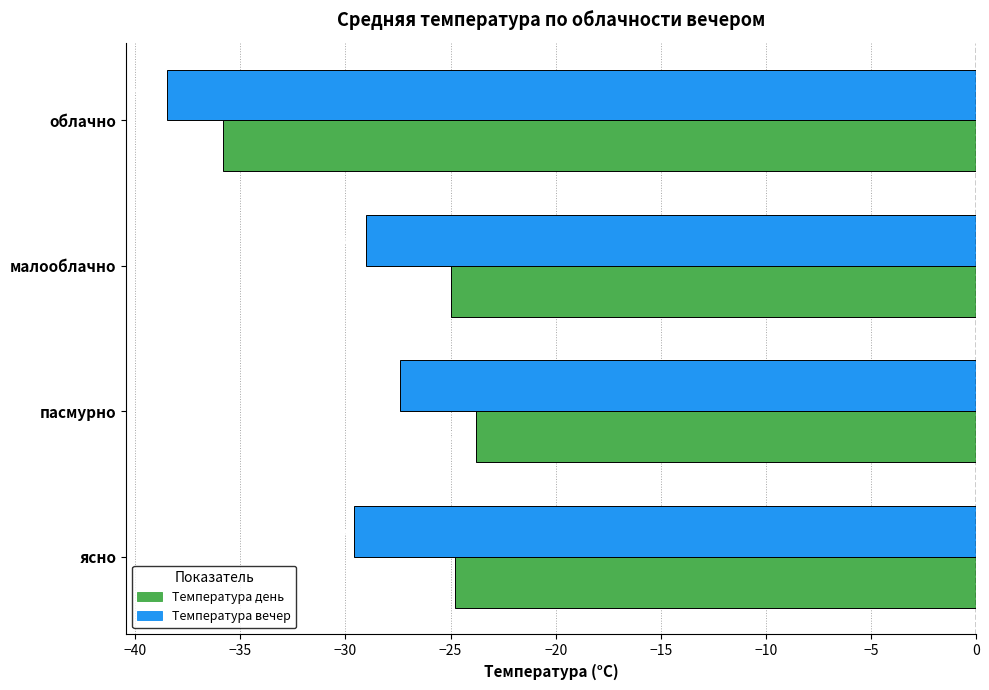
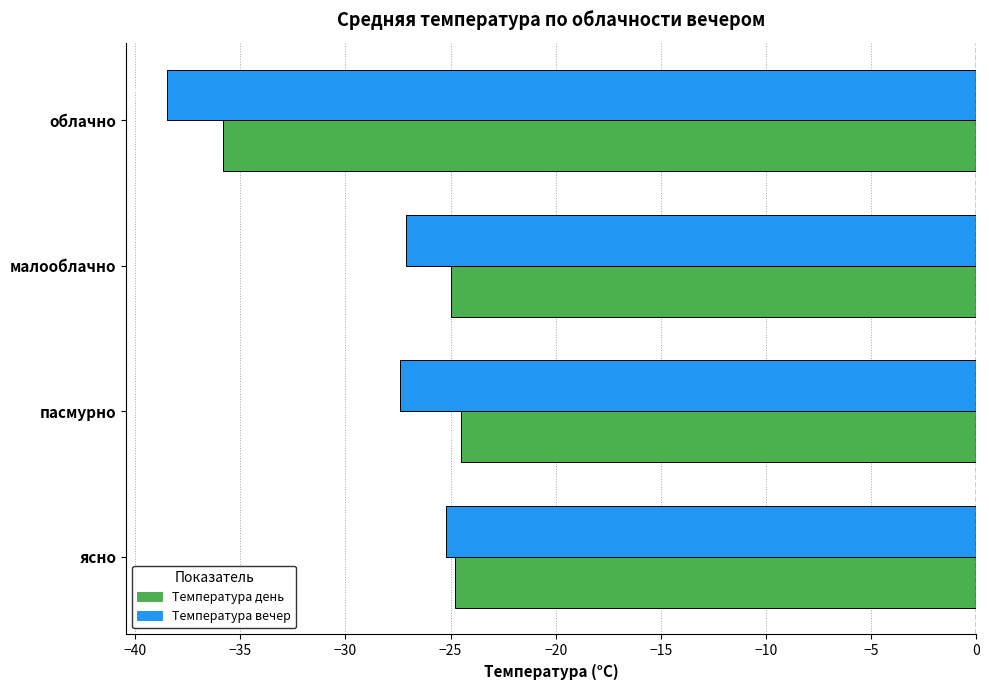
  {
    "Температура день": {
      "облачно": -35.8,
      "малооблачно": -25.0,
-     "пасмурно": -23.8,
+     "пасмурно": -24.5,
      "ясно": -24.8
    },
    "Температура вечер": {
      "облачно": -38.5,
-     "малооблачно": -29.0,
+     "малооблачно": -27.1,
      "пасмурно": -27.4,
-     "ясно": -29.6
+     "ясно": -25.2
    }
  }
